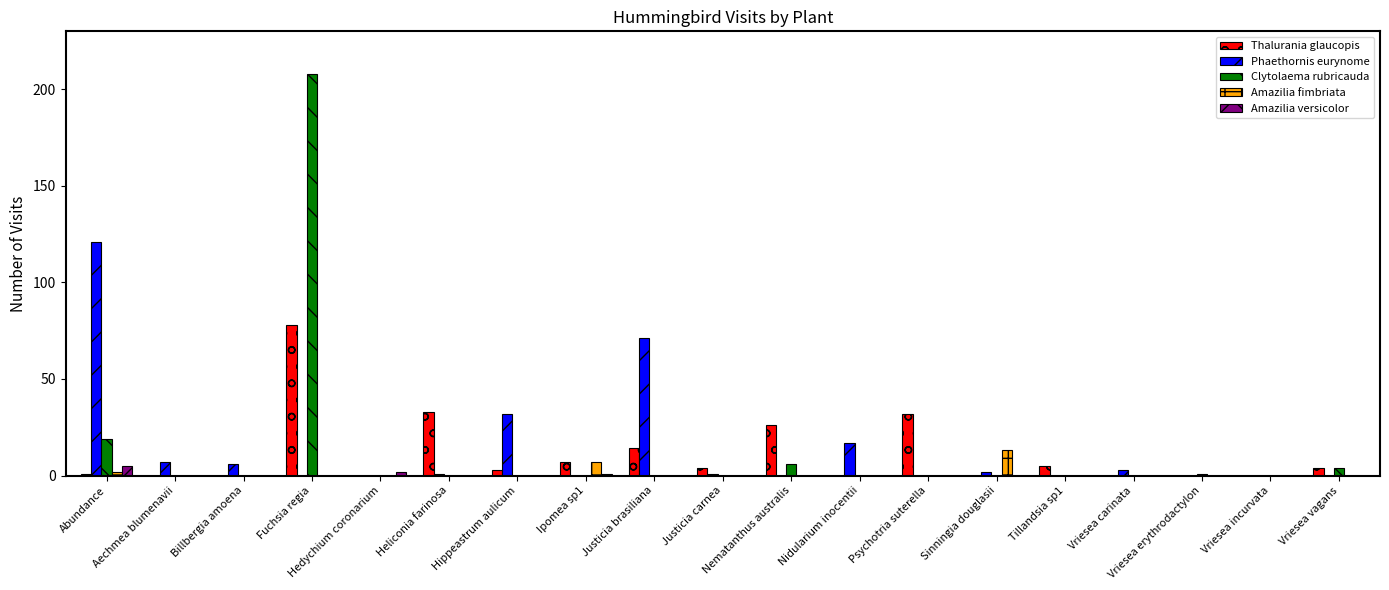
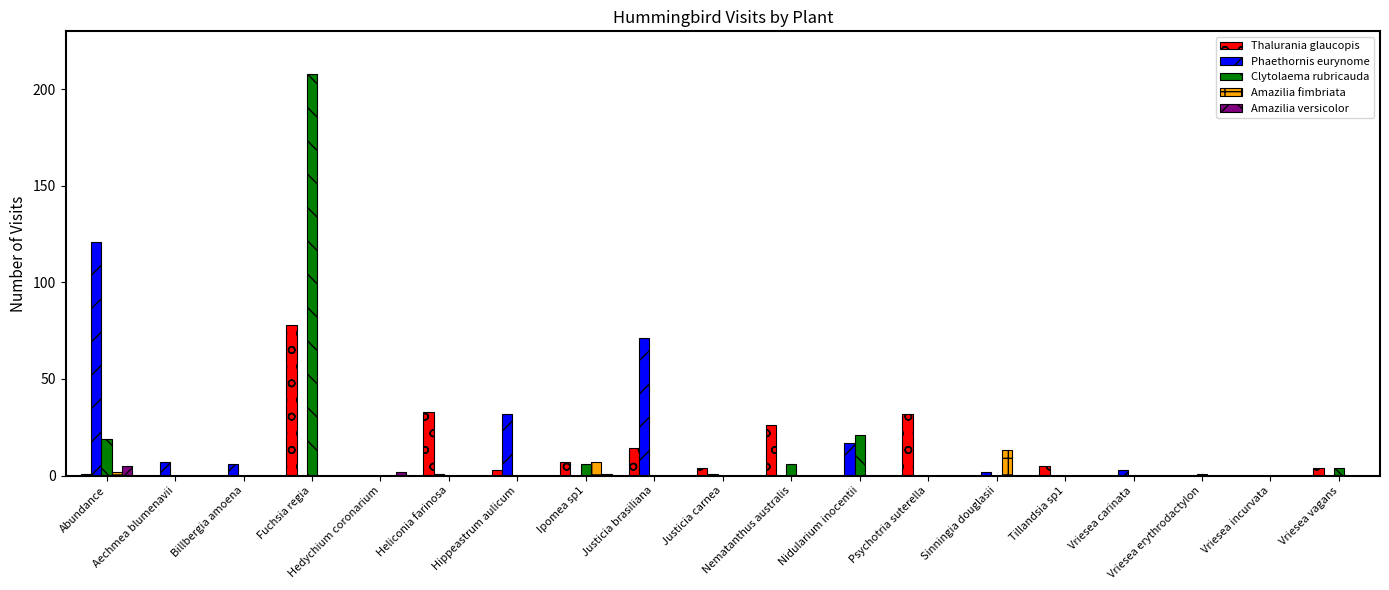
  {
    "Thalurania glaucopis": {
      "Aechmea blumenavii": 0,
      "Billbergia amoena": 0,
      "Fuchsia regia": 78,
      "Hedychium coronarium": 0,
      "Heliconia farinosa": 33,
      "Hippeastrum aulicum": 3,
      "Ipomea sp1": 7,
      "Justicia brasiliana": 14,
      "Justicia carnea": 4,
      "Nematanthus australis": 26,
      "Nidularium inocentii": 0,
      "Psychotria suterella": 32,
      "Sinningia douglasii": 0,
      "Tillandsia sp1": 5,
      "Vriesea carinata": 0,
      "Vriesea erythrodactylon": 0,
      "Vriesea incurvata": 0,
      "Vriesea vagans": 4
    },
    "Phaethornis eurynome": {
      "Abundance": 121,
      "Aechmea blumenavii": 7,
      "Billbergia amoena": 6,
      "Fuchsia regia": 0,
      "Hedychium coronarium": 0,
      "Hippeastrum aulicum": 32,
      "Ipomea sp1": 0,
      "Justicia brasiliana": 71,
      "Nematanthus australis": 0,
      "Nidularium inocentii": 17,
      "Psychotria suterella": 0,
      "Sinningia douglasii": 2,
      "Tillandsia sp1": 0,
      "Vriesea carinata": 3,
      "Vriesea erythrodactylon": 0,
      "Vriesea incurvata": 0,
      "Vriesea vagans": 0
    },
    "Clytolaema rubricauda": {
      "Abundance": 19,
      "Aechmea blumenavii": 0,
      "Billbergia amoena": 0,
      "Fuchsia regia": 208,
      "Hedychium coronarium": 0,
      "Heliconia farinosa": 0,
      "Hippeastrum aulicum": 0,
-     "Ipomea sp1": 0,
+     "Ipomea sp1": 6,
      "Justicia brasiliana": 0,
      "Justicia carnea": 0,
      "Nematanthus australis": 6,
-     "Nidularium inocentii": 0,
+     "Nidularium inocentii": 21,
      "Psychotria suterella": 0,
      "Sinningia douglasii": 0,
      "Tillandsia sp1": 0,
      "Vriesea carinata": 0,
      "Vriesea incurvata": 0,
      "Vriesea vagans": 4
    },
    "Amazilia fimbriata": {
      "Abundance": 2,
      "Aechmea blumenavii": 0,
      "Billbergia amoena": 0,
      "Fuchsia regia": 0,
      "Hedychium coronarium": 0,
      "Heliconia farinosa": 0,
      "Hippeastrum aulicum": 0,
      "Ipomea sp1": 7,
      "Justicia brasiliana": 0,
      "Justicia carnea": 0,
      "Nematanthus australis": 0,
      "Nidularium inocentii": 0,
      "Psychotria suterella": 0,
      "Sinningia douglasii": 13,
      "Tillandsia sp1": 0,
      "Vriesea carinata": 0,
      "Vriesea erythrodactylon": 0,
      "Vriesea incurvata": 0,
      "Vriesea vagans": 0
    },
    "Amazilia versicolor": {
      "Abundance": 5,
      "Aechmea blumenavii": 0,
      "Billbergia amoena": 0,
      "Fuchsia regia": 0,
      "Hedychium coronarium": 2,
      "Heliconia farinosa": 0,
      "Hippeastrum aulicum": 0,
      "Justicia brasiliana": 0,
      "Justicia carnea": 0,
      "Nematanthus australis": 0,
      "Nidularium inocentii": 0,
      "Psychotria suterella": 0,
      "Sinningia douglasii": 0,
      "Tillandsia sp1": 0,
      "Vriesea carinata": 0,
      "Vriesea erythrodactylon": 0,
      "Vriesea incurvata": 0,
      "Vriesea vagans": 0
    }
  }
